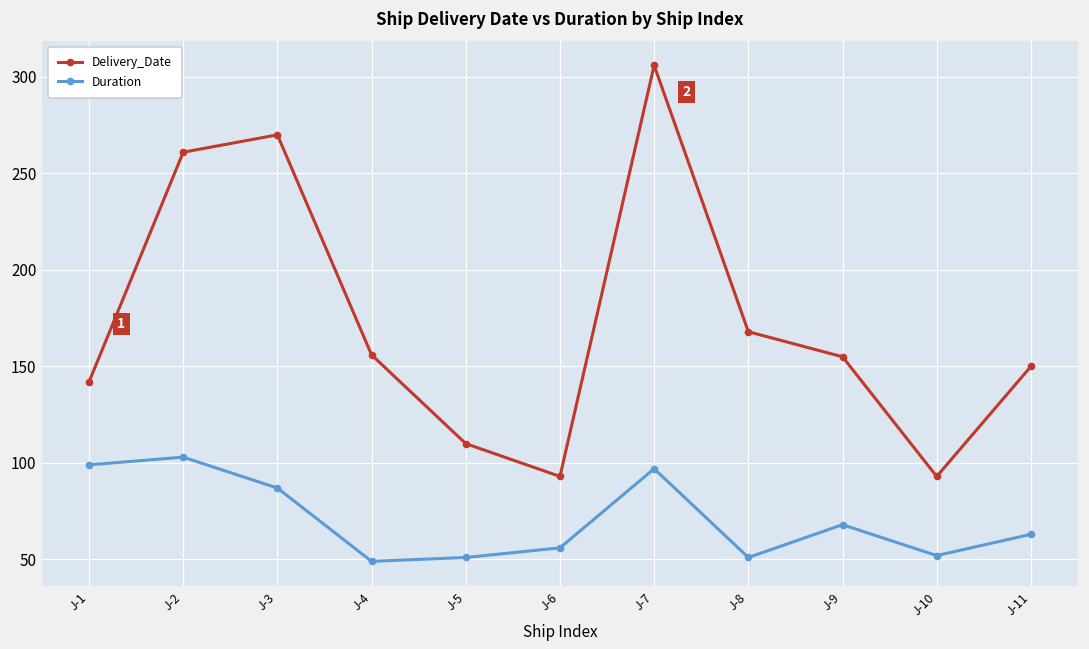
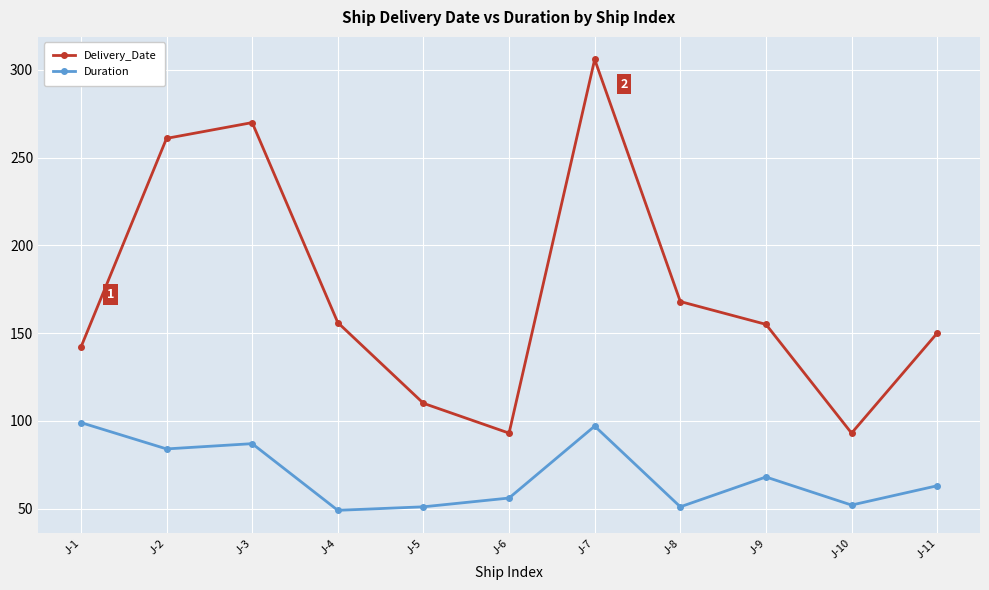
  {
    "Delivery_Date": {
      "J-1": 142,
      "J-2": 261,
      "J-3": 270,
      "J-4": 156,
      "J-5": 110,
      "J-6": 93,
      "J-7": 306,
      "J-8": 168,
      "J-9": 155,
      "J-10": 93,
      "J-11": 150
    },
    "Duration": {
      "J-1": 99,
-     "J-2": 103,
+     "J-2": 84,
      "J-3": 87,
      "J-4": 49,
      "J-5": 51,
      "J-6": 56,
      "J-7": 97,
      "J-8": 51,
      "J-9": 68,
      "J-10": 52,
      "J-11": 63
    }
  }
